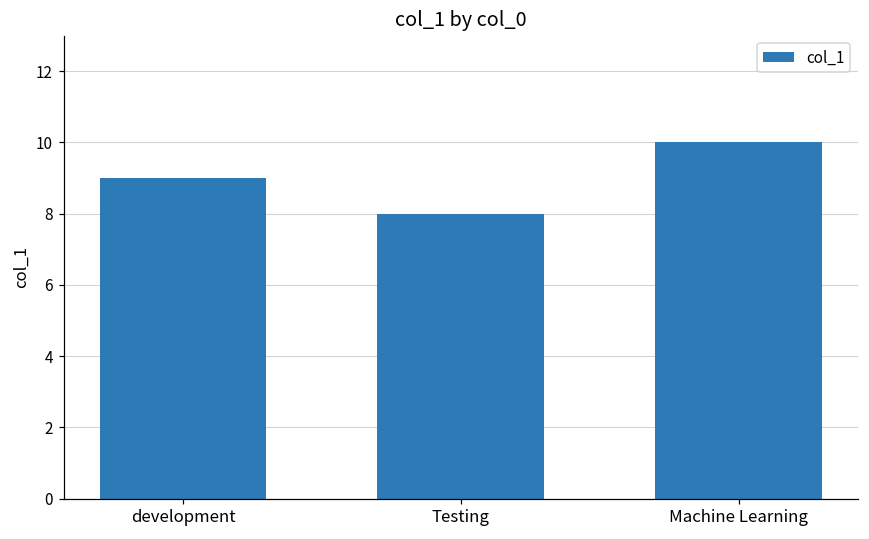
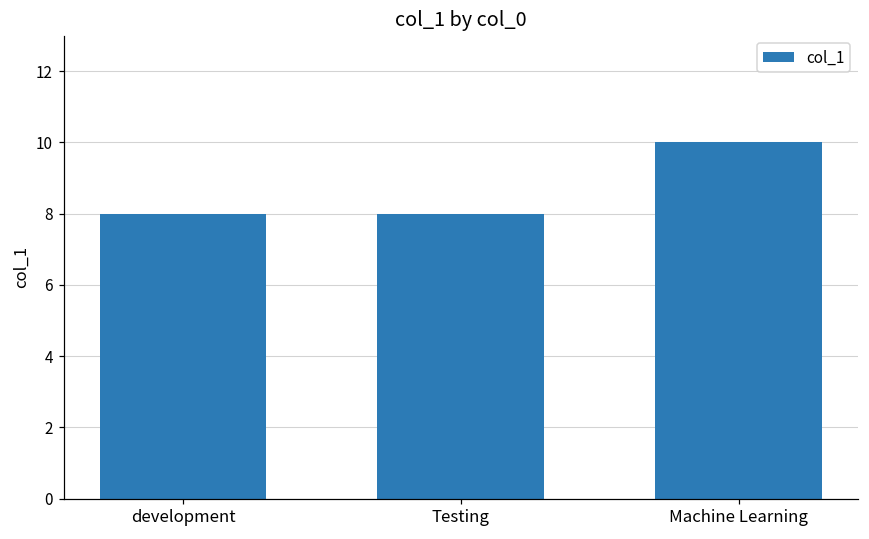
  {
-   "development": 9,
+   "development": 8,
    "Testing": 8,
    "Machine Learning": 10
  }
